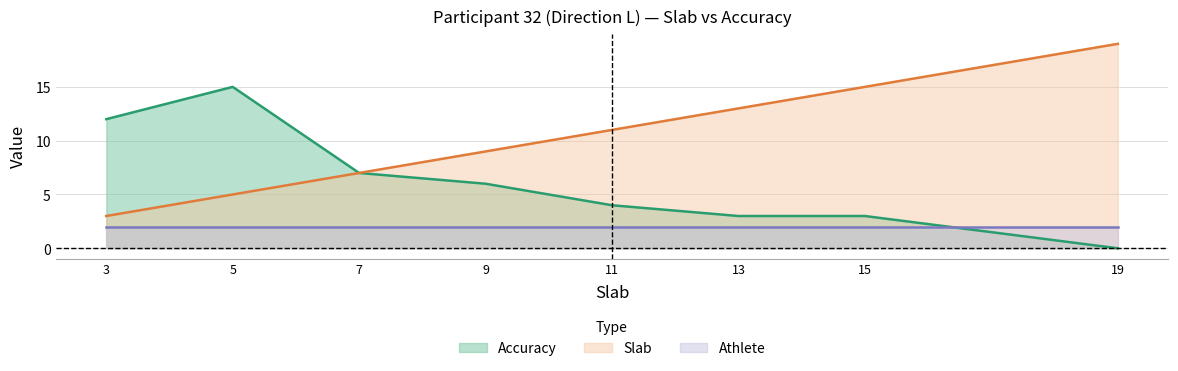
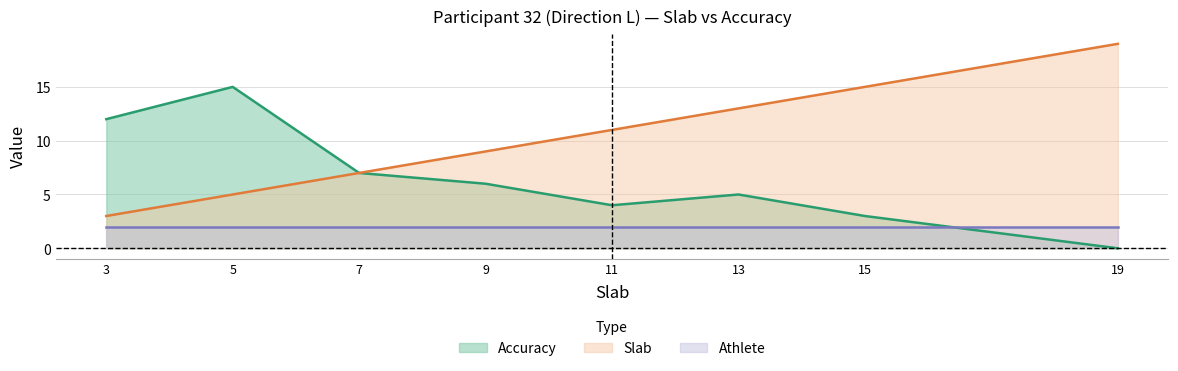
  {
    "Accuracy": {
      "3": 12,
      "5": 15,
      "9": 6,
      "11": 4,
-     "13": 3,
+     "13": 5,
      "15": 3,
      "19": 0
    }
  }
